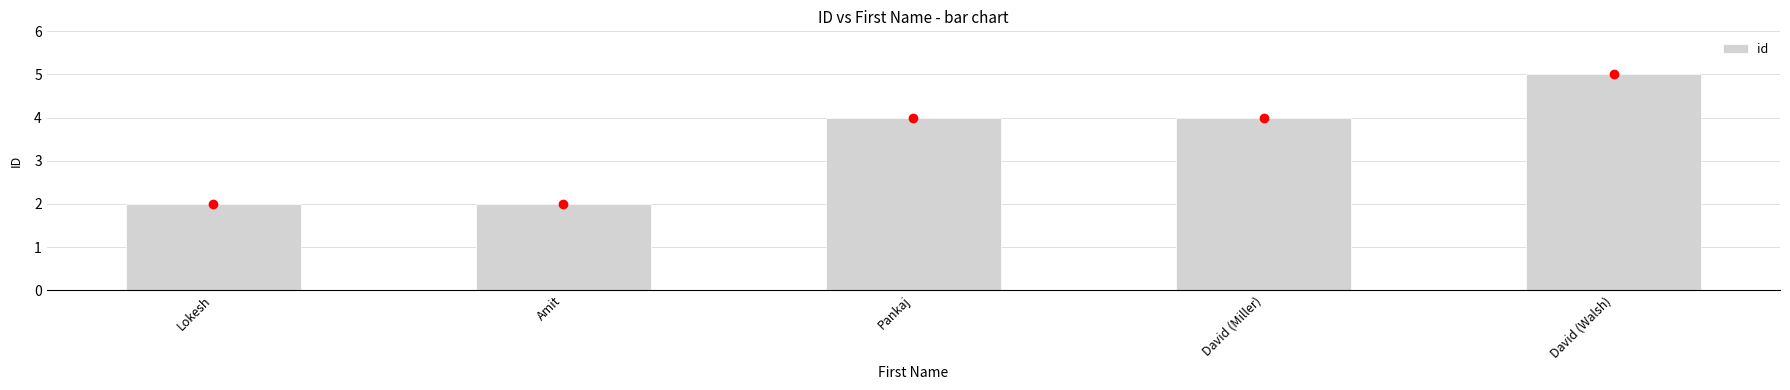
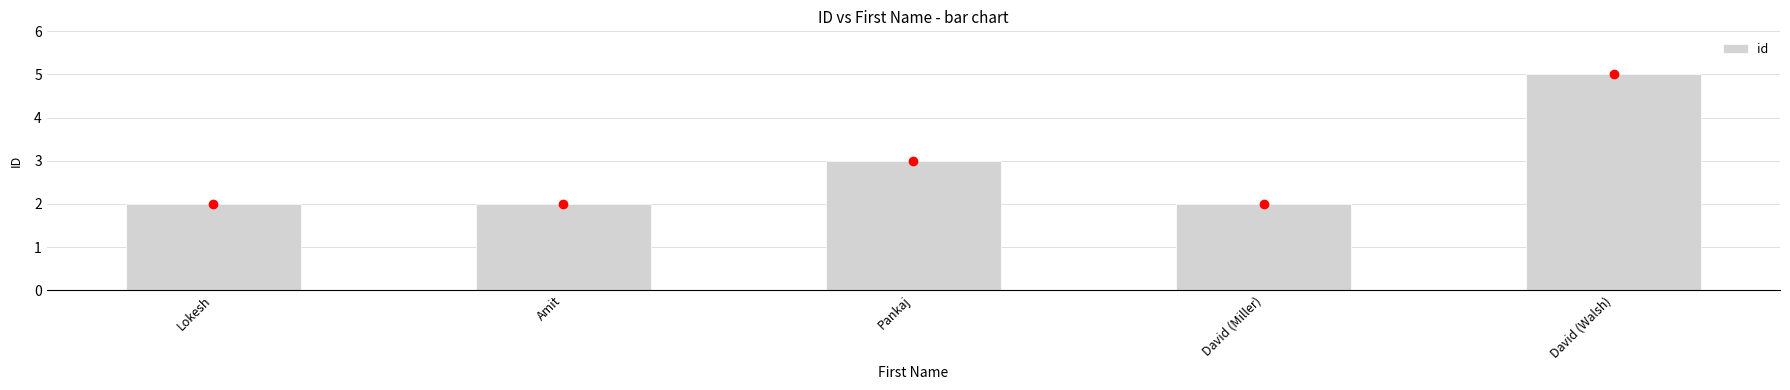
  {
    "id": {
      "Lokesh": 2,
      "Amit": 2,
-     "Pankaj": 4,
-     "David (Miller)": 4,
+     "Pankaj": 3,
+     "David (Miller)": 2,
      "David (Walsh)": 5
    }
  }
